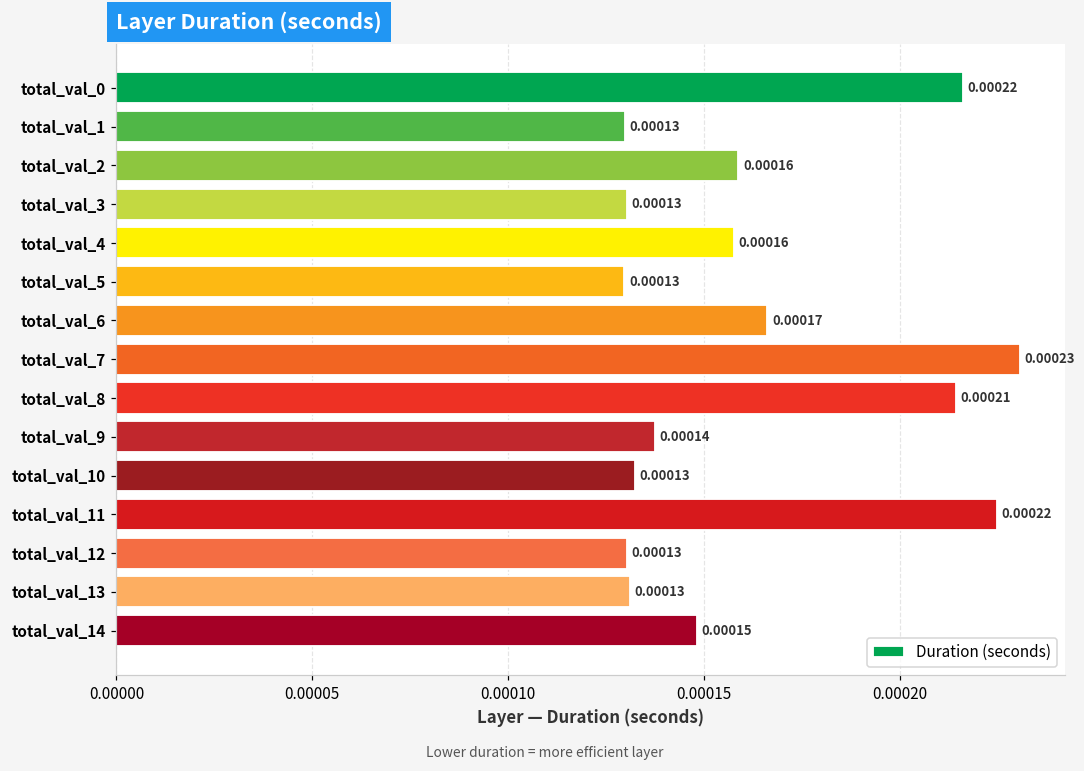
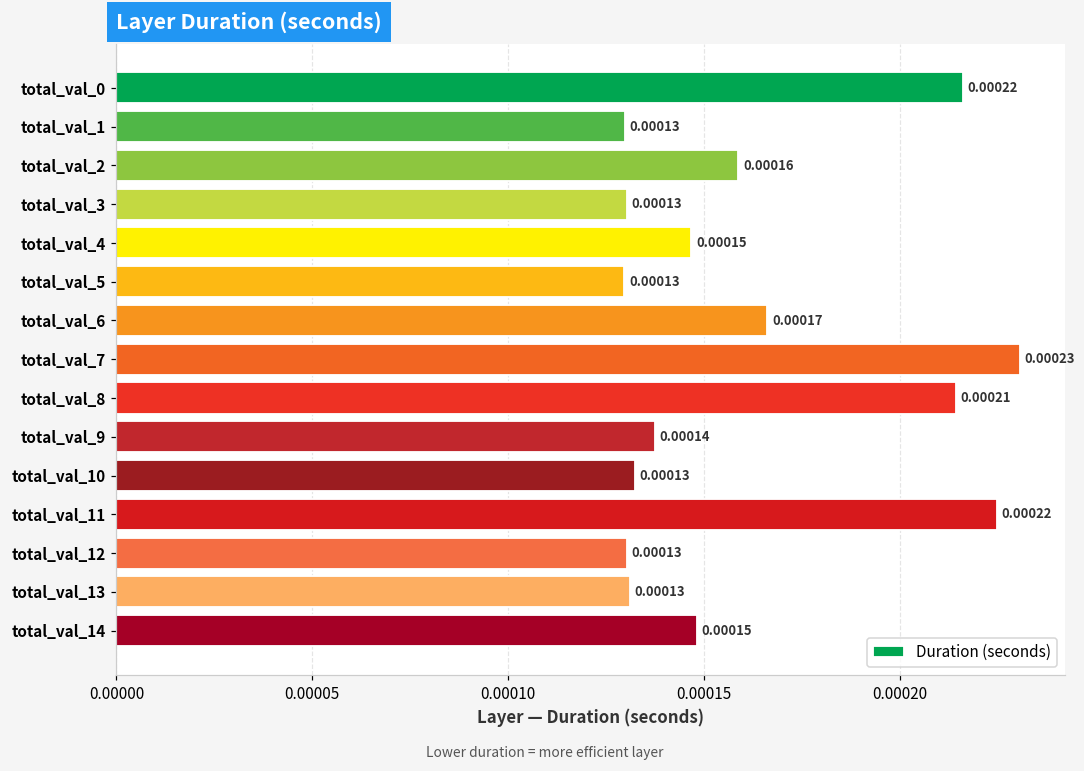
  {
    "total_val_0": 0.00022,
    "total_val_1": 0.00013,
    "total_val_2": 0.00016,
    "total_val_3": 0.00013,
-   "total_val_4": 0.00016,
+   "total_val_4": 0.00015,
    "total_val_5": 0.00013,
    "total_val_6": 0.00017,
    "total_val_7": 0.00023,
    "total_val_8": 0.00021,
    "total_val_9": 0.00014,
    "total_val_10": 0.00013,
    "total_val_11": 0.00022,
    "total_val_12": 0.00013,
    "total_val_13": 0.00013,
    "total_val_14": 0.00015
  }
